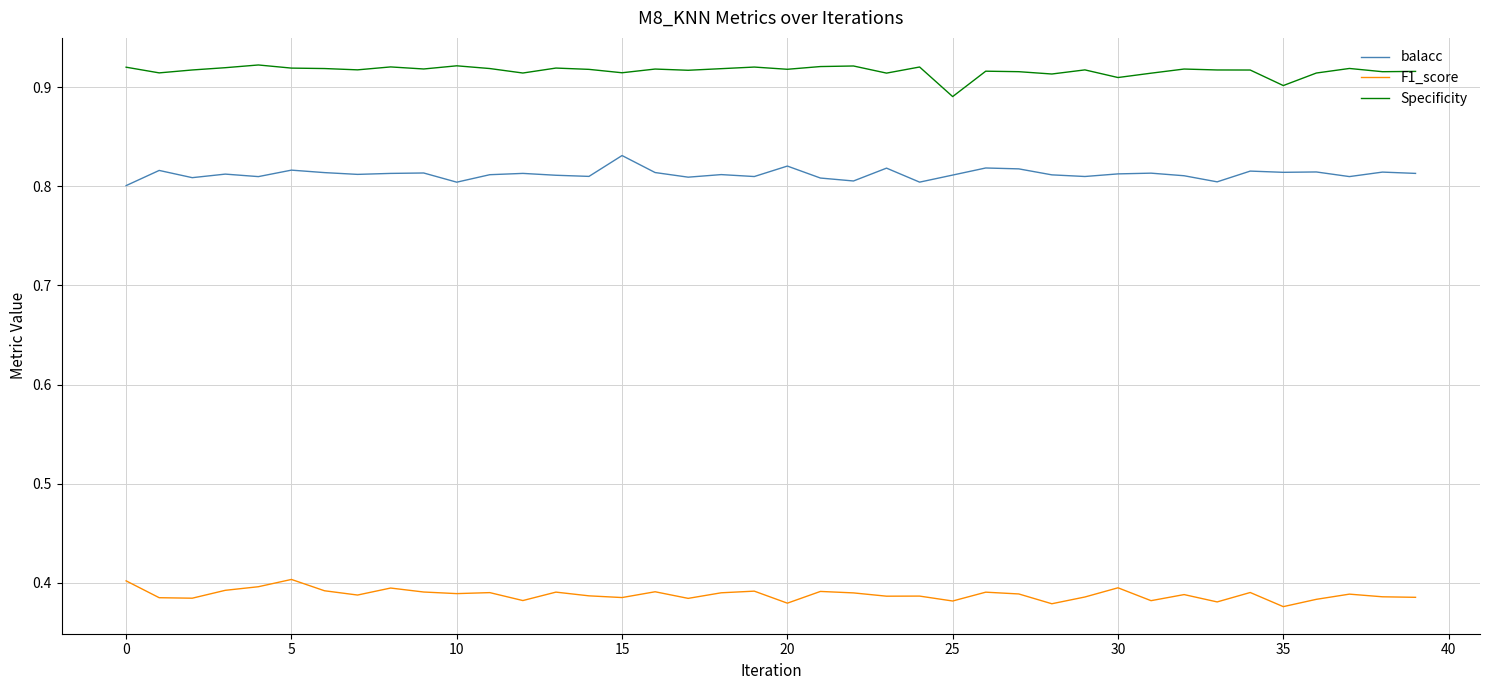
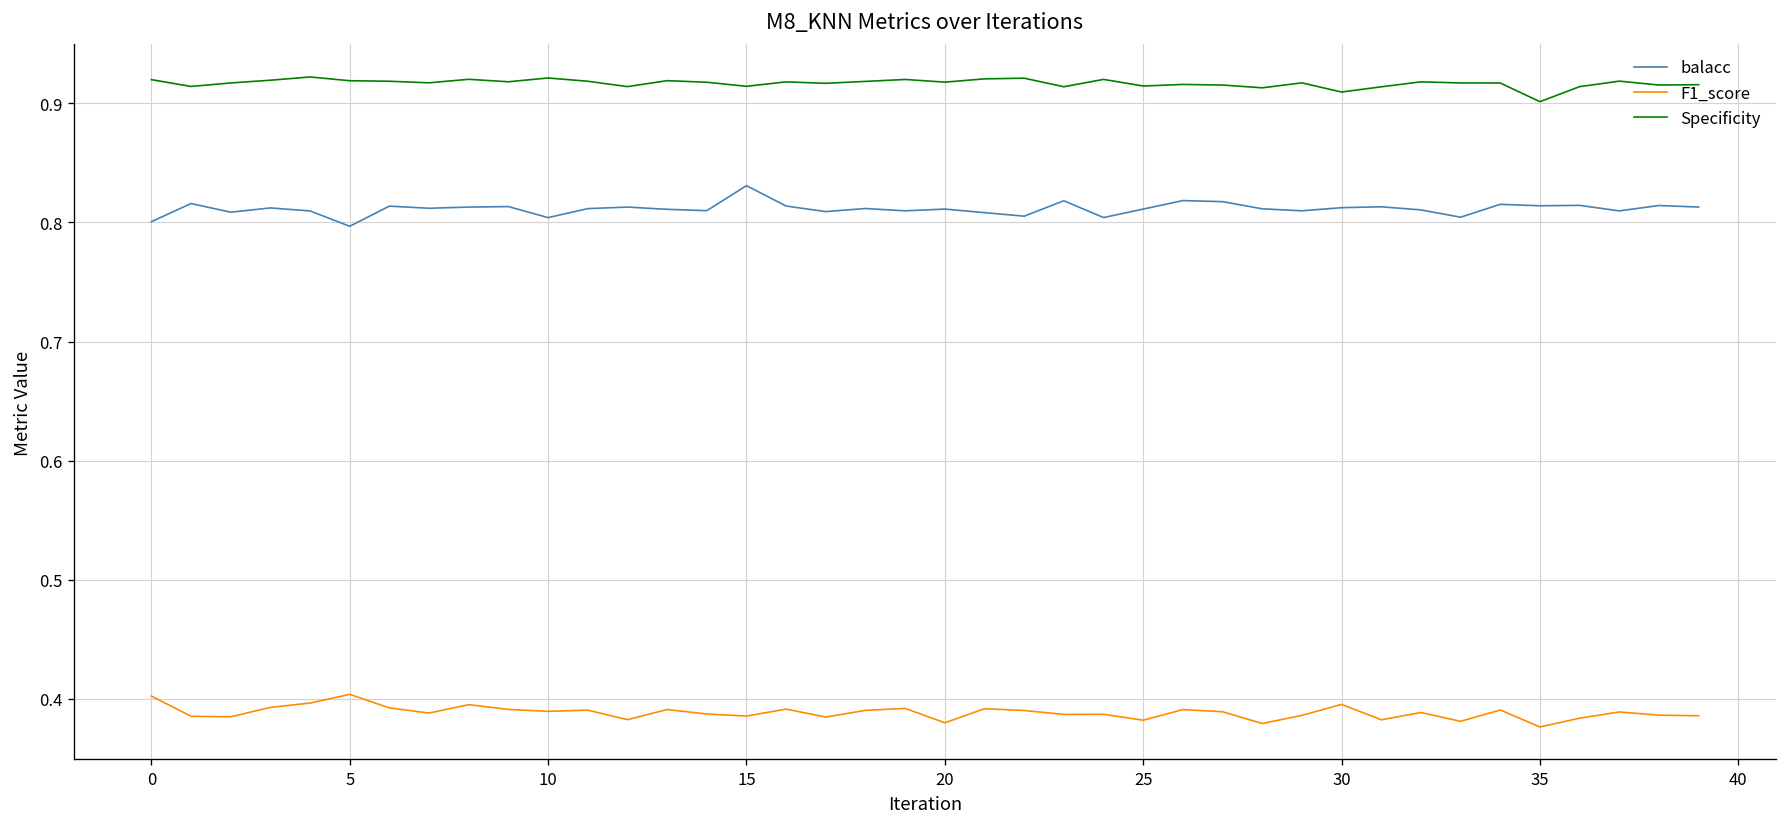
  {
    "balacc": {
      "0": 0.80,
-     "5": 0.82,
+     "5": 0.80,
      "10": 0.80,
      "15": 0.83,
-     "20": 0.82,
+     "20": 0.81,
      "25": 0.81,
      "30": 0.81,
      "35": 0.81
    },
    "F1_score": {
      "0": 0.40,
      "5": 0.40,
      "10": 0.39,
      "15": 0.39,
      "20": 0.38,
      "25": 0.38,
      "30": 0.40,
      "35": 0.38
    },
    "Specificity": {
      "0": 0.92,
      "5": 0.92,
      "10": 0.92,
      "15": 0.91,
      "20": 0.92,
-     "25": 0.89,
+     "25": 0.91,
      "30": 0.91,
      "35": 0.90
    }
  }
